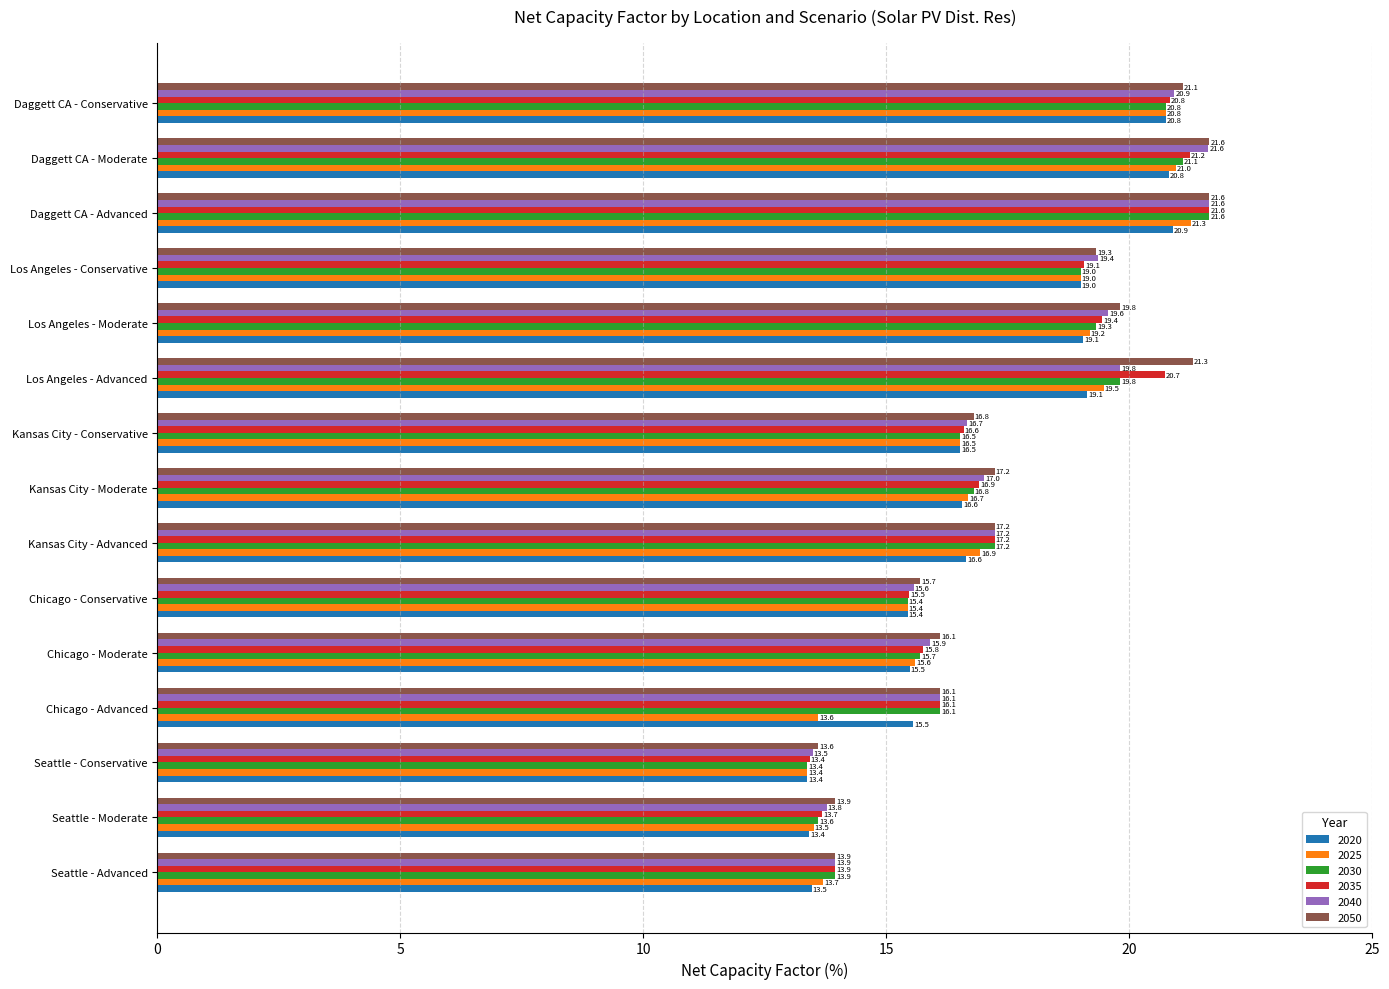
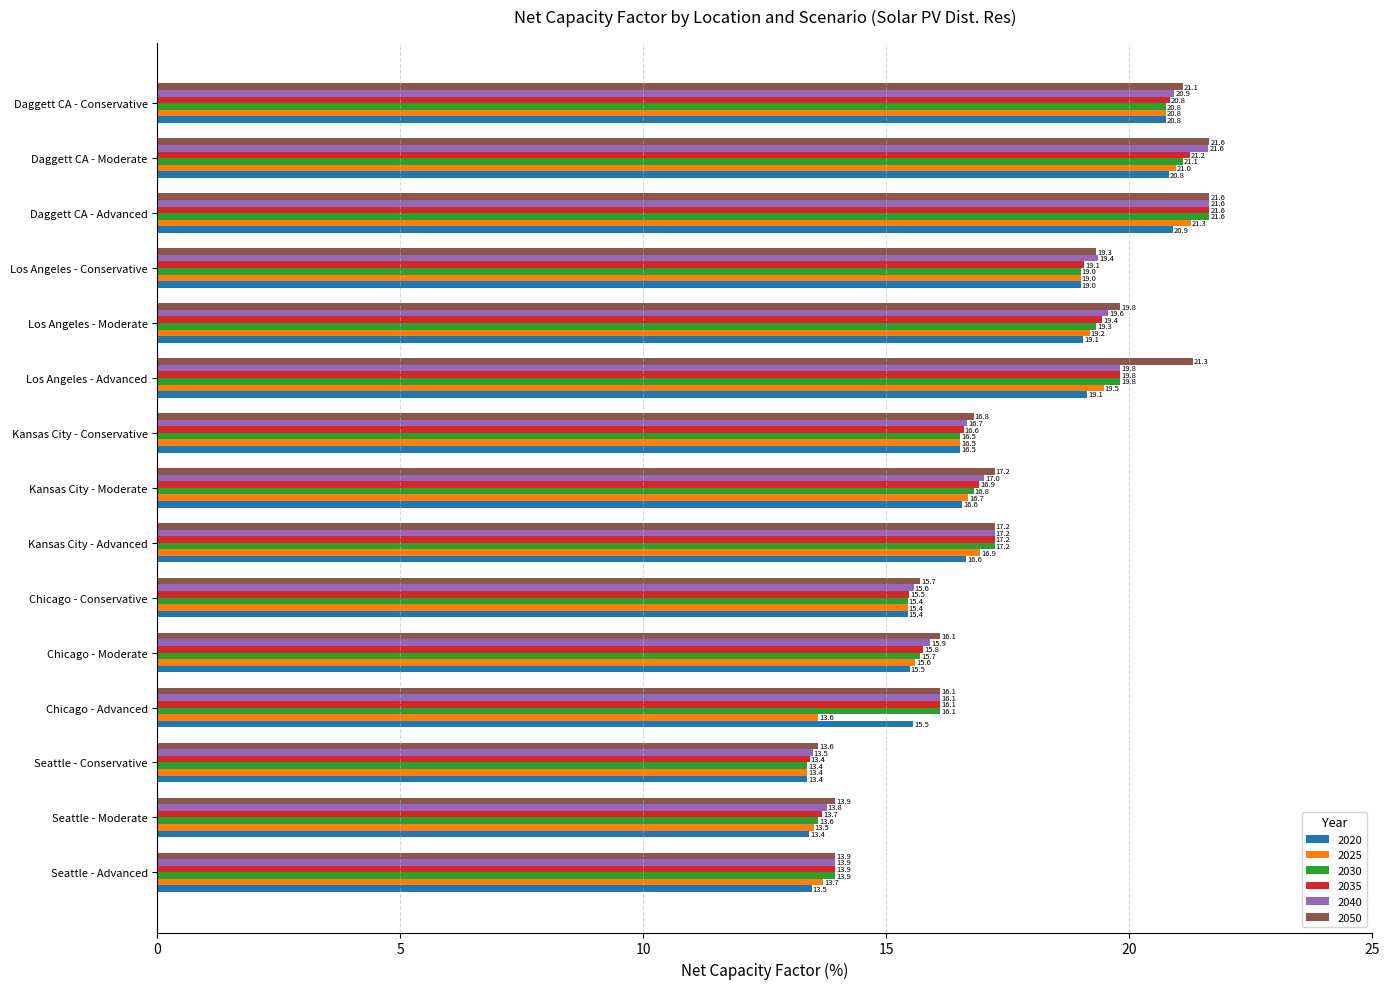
  {
    "2020": {
      "Daggett CA - Moderate": 20.8,
      "Daggett CA - Advanced": 20.9,
      "Los Angeles - Moderate": 19.1,
      "Los Angeles - Advanced": 19.1,
      "Kansas City - Moderate": 16.6,
      "Kansas City - Advanced": 16.6,
      "Chicago - Moderate": 15.5,
      "Chicago - Advanced": 15.5,
      "Seattle - Moderate": 13.4,
      "Seattle - Advanced": 13.5
    },
    "2025": {
      "Daggett CA - Moderate": 21.0,
      "Daggett CA - Advanced": 21.3,
      "Los Angeles - Moderate": 19.2,
      "Los Angeles - Advanced": 19.5,
      "Kansas City - Moderate": 16.7,
      "Kansas City - Advanced": 16.9,
      "Chicago - Moderate": 15.6,
      "Chicago - Advanced": 13.6,
      "Seattle - Moderate": 13.5,
      "Seattle - Advanced": 13.7
    },
    "2030": {
      "Daggett CA - Moderate": 21.1,
      "Los Angeles - Moderate": 19.3,
      "Kansas City - Moderate": 16.8,
      "Chicago - Moderate": 15.7,
      "Seattle - Moderate": 13.6
    },
    "2035": {
      "Daggett CA - Conservative": 20.8,
      "Daggett CA - Moderate": 21.2,
      "Los Angeles - Conservative": 19.1,
      "Los Angeles - Moderate": 19.4,
-     "Los Angeles - Advanced": 20.7,
+     "Los Angeles - Advanced": 19.8,
      "Kansas City - Conservative": 16.6,
      "Kansas City - Moderate": 16.9,
      "Chicago - Moderate": 15.8,
      "Seattle - Conservative": 13.4,
      "Seattle - Moderate": 13.7
    },
    "2040": {
      "Daggett CA - Conservative": 20.9,
      "Los Angeles - Conservative": 19.4,
      "Los Angeles - Moderate": 19.6,
      "Kansas City - Conservative": 16.7,
      "Kansas City - Moderate": 17.0,
      "Chicago - Conservative": 15.6,
      "Chicago - Moderate": 15.9,
      "Seattle - Conservative": 13.5,
      "Seattle - Moderate": 13.8
    },
    "2050": {
      "Daggett CA - Conservative": 21.1,
      "Los Angeles - Moderate": 19.8,
      "Los Angeles - Advanced": 21.3,
      "Kansas City - Conservative": 16.8,
      "Kansas City - Moderate": 17.2,
      "Chicago - Conservative": 15.7,
      "Chicago - Moderate": 16.1,
      "Seattle - Conservative": 13.6,
      "Seattle - Moderate": 13.9
    }
  }
